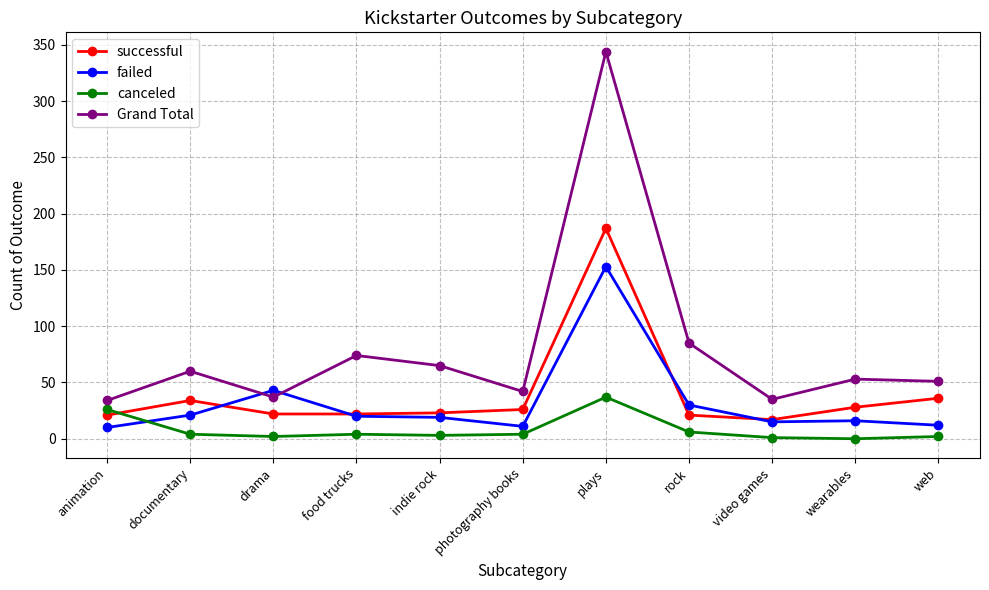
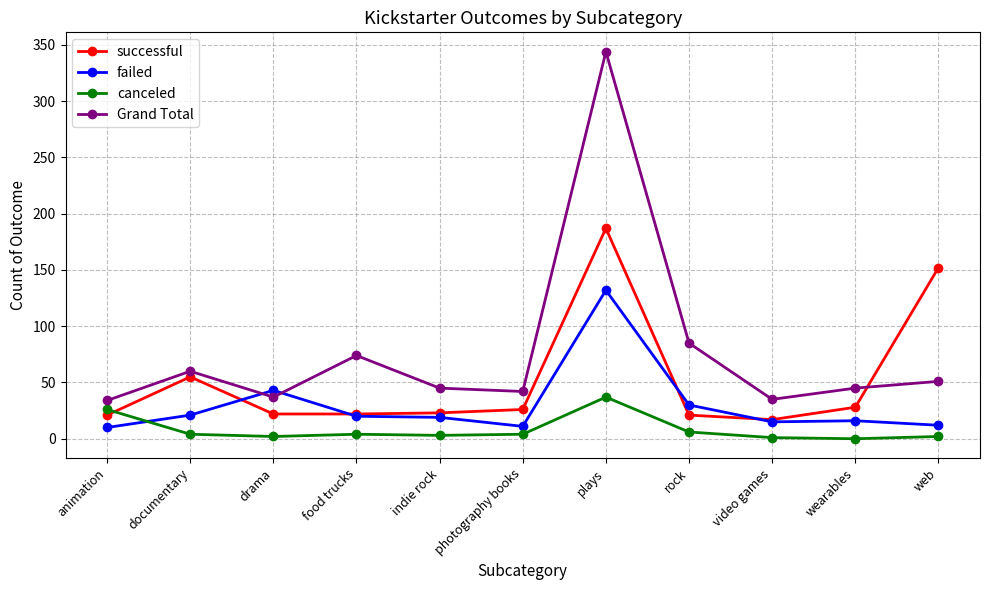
  {
    "successful": {
      "animation": 21,
-     "documentary": 34,
+     "documentary": 55,
      "drama": 22,
      "indie rock": 23,
      "photography books": 26,
      "plays": 187,
      "rock": 21,
      "wearables": 28,
-     "web": 36
+     "web": 152
    },
    "failed": {
      "animation": 10,
      "documentary": 21,
      "drama": 43,
      "indie rock": 19,
      "photography books": 11,
-     "plays": 153,
+     "plays": 132,
      "rock": 30,
      "wearables": 16,
      "web": 12
    },
    "canceled": {
      "animation": 26,
      "documentary": 4,
      "drama": 2,
      "food trucks": 4,
      "indie rock": 3,
      "photography books": 4,
      "plays": 37,
      "rock": 6,
      "video games": 1,
      "wearables": 0,
      "web": 2
    },
    "Grand Total": {
      "animation": 34,
      "documentary": 60,
      "drama": 37,
      "food trucks": 74,
-     "indie rock": 65,
+     "indie rock": 45,
      "photography books": 42,
      "plays": 344,
      "rock": 85,
      "video games": 35,
-     "wearables": 53,
+     "wearables": 45,
      "web": 51
    }
  }
